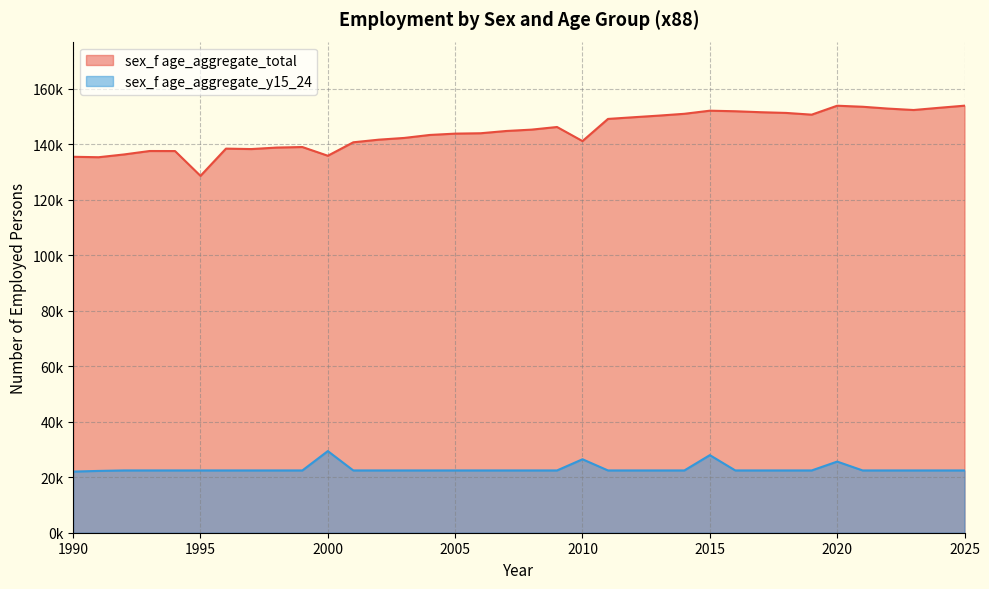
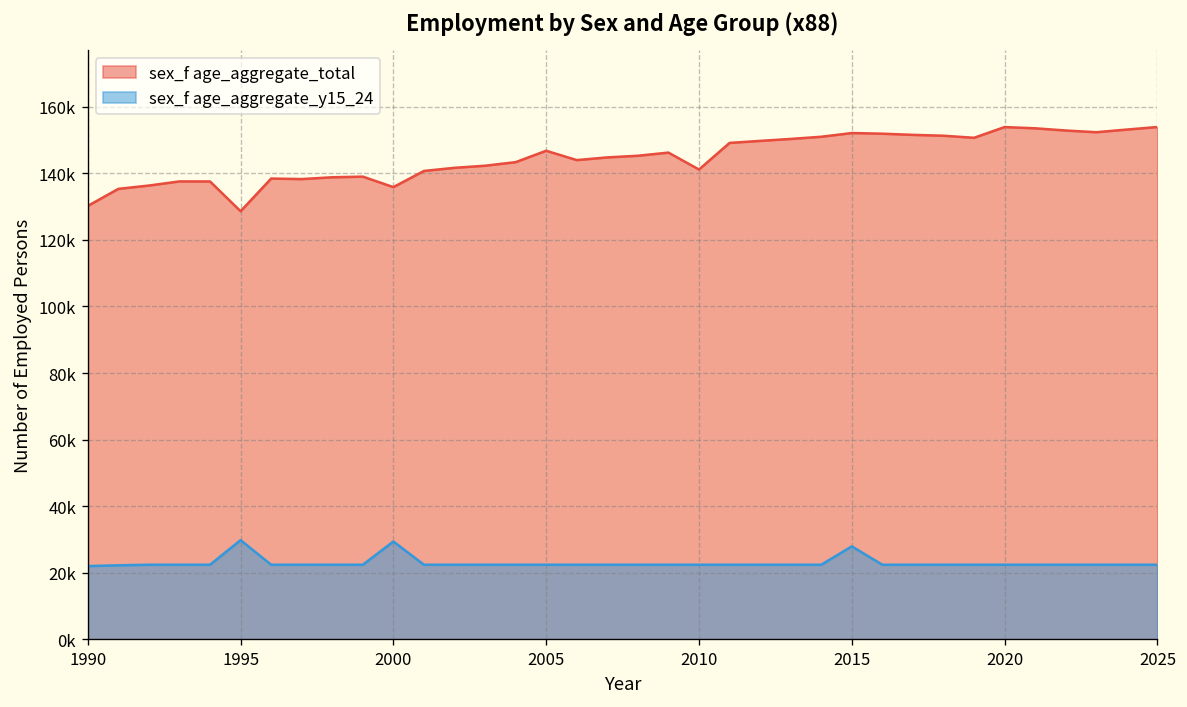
  {
    "sex_f age_aggregate_total": {
-     "1990": 135000,
+     "1990": 130000,
      "1995": 129000,
      "2000": 136000,
-     "2005": 144000,
+     "2005": 147000,
      "2010": 141000,
      "2015": 152000,
      "2020": 154000,
      "2025": 154000
    },
    "sex_f age_aggregate_y15_24": {
      "1990": 22000,
-     "1995": 22000,
+     "1995": 30000,
      "2000": 29000,
      "2005": 22000,
-     "2010": 26000,
+     "2010": 22000,
      "2015": 28000,
-     "2020": 26000,
+     "2020": 22000,
      "2025": 22000
    }
  }
